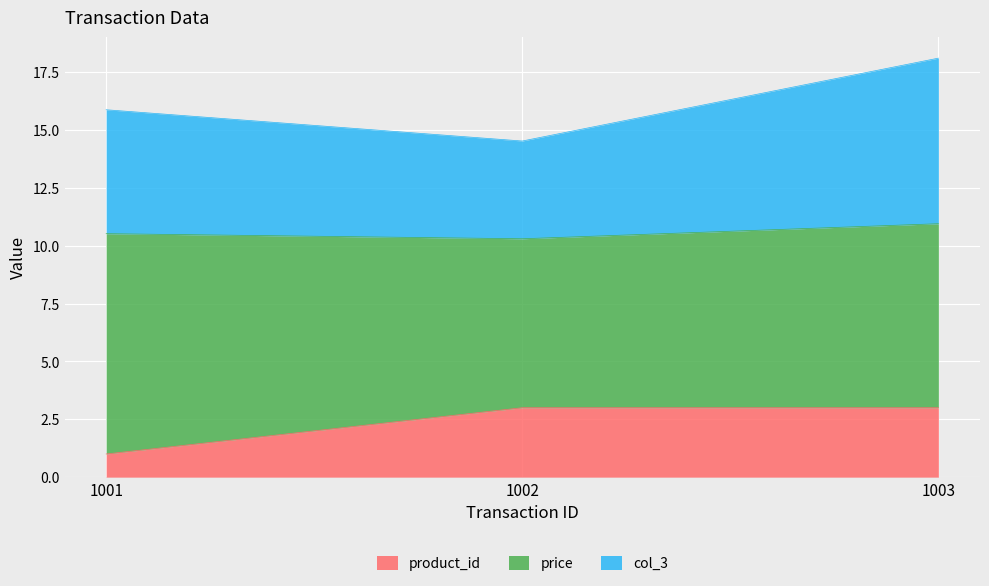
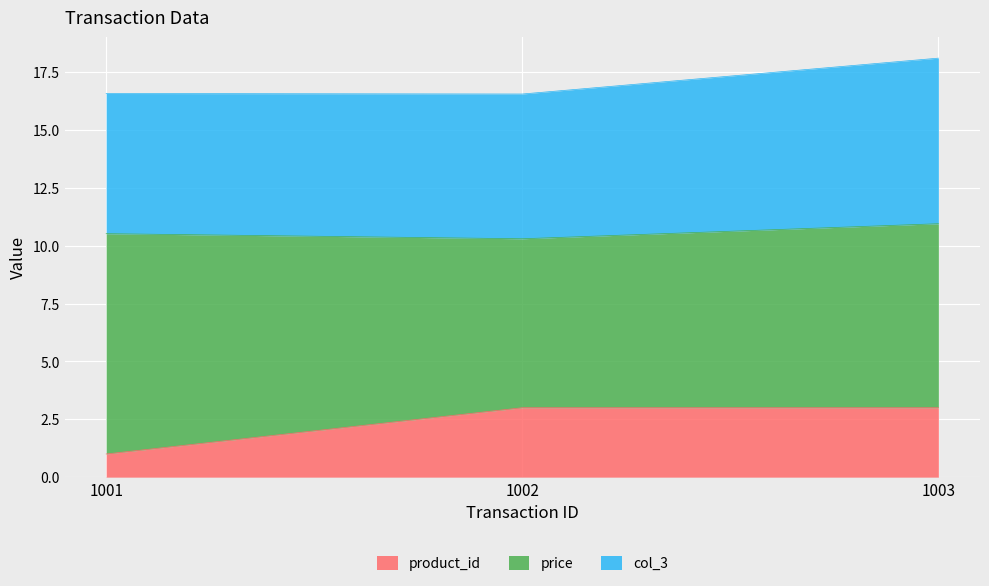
  {
    "product_id": {
      "1001": 1.0,
      "1002": 3.0,
      "1003": 3.0
    },
    "price": {
      "1001": 9.5,
      "1002": 7.3,
      "1003": 7.9
    },
    "col_3": {
-     "1001": 5.4,
-     "1002": 4.2,
+     "1001": 6.1,
+     "1002": 6.3,
      "1003": 7.2
    }
  }
